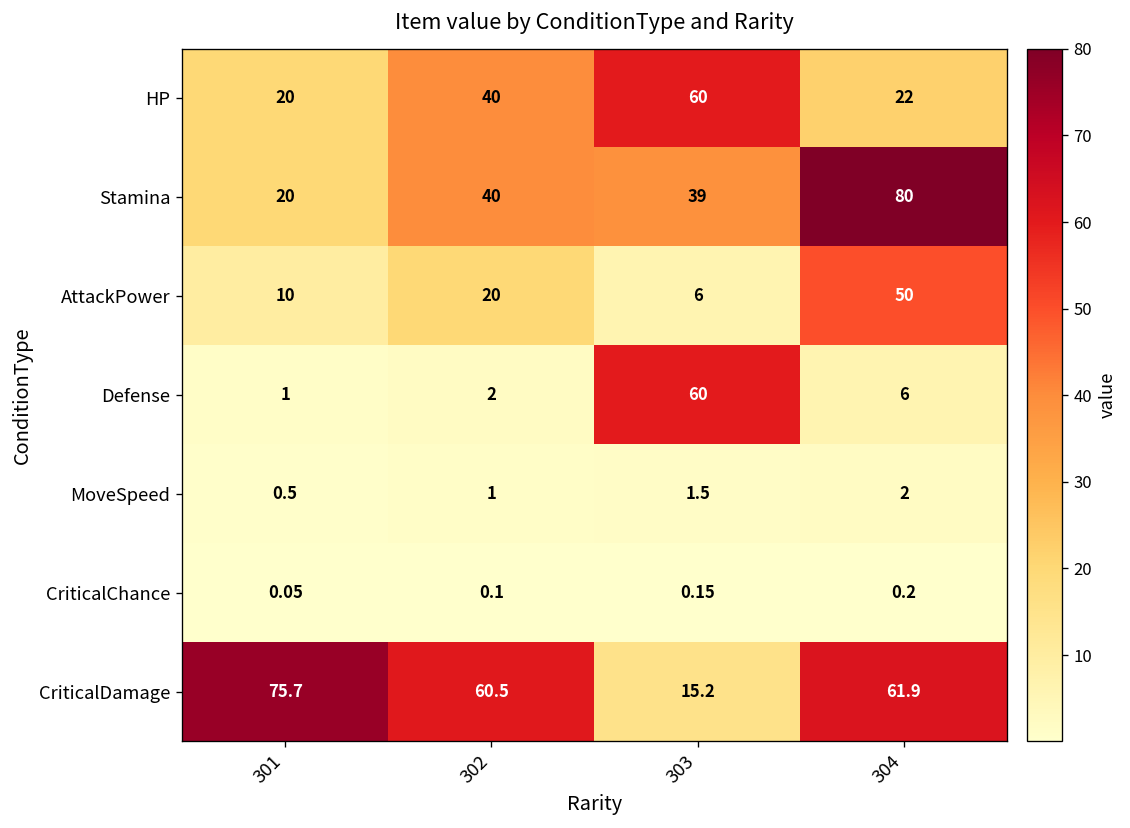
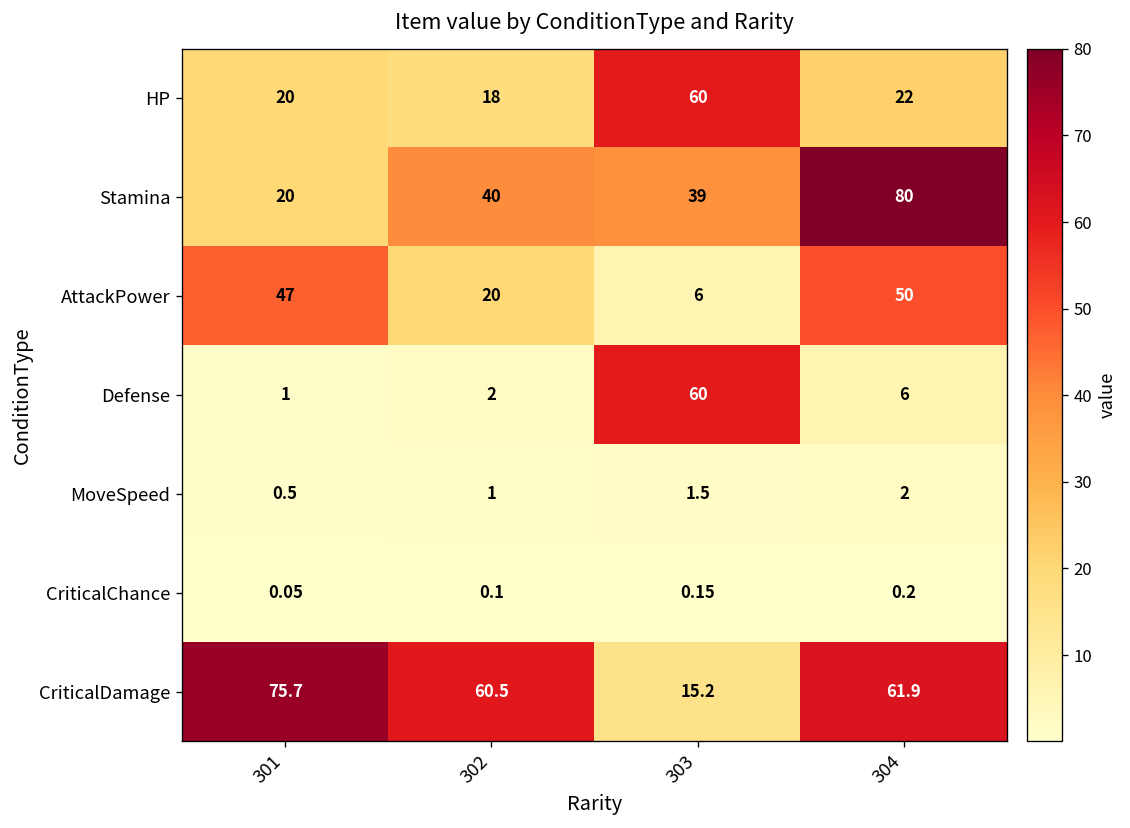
  {
    "HP": {
      "301": 20,
-     "302": 40,
+     "302": 18,
      "303": 60,
      "304": 22
    },
    "Stamina": {
      "301": 20,
      "302": 40,
      "303": 39,
      "304": 80
    },
    "AttackPower": {
-     "301": 10,
+     "301": 47,
      "302": 20,
      "303": 6,
      "304": 50
    },
    "Defense": {
      "301": 1,
      "302": 2,
      "303": 60,
      "304": 6
    },
    "MoveSpeed": {
      "301": 0.5,
      "302": 1,
      "303": 1.5,
      "304": 2
    },
    "CriticalChance": {
      "301": 0.05,
      "302": 0.1,
      "303": 0.15,
      "304": 0.2
    },
    "CriticalDamage": {
      "301": 75.7,
      "302": 60.5,
      "303": 15.2,
      "304": 61.9
    }
  }
